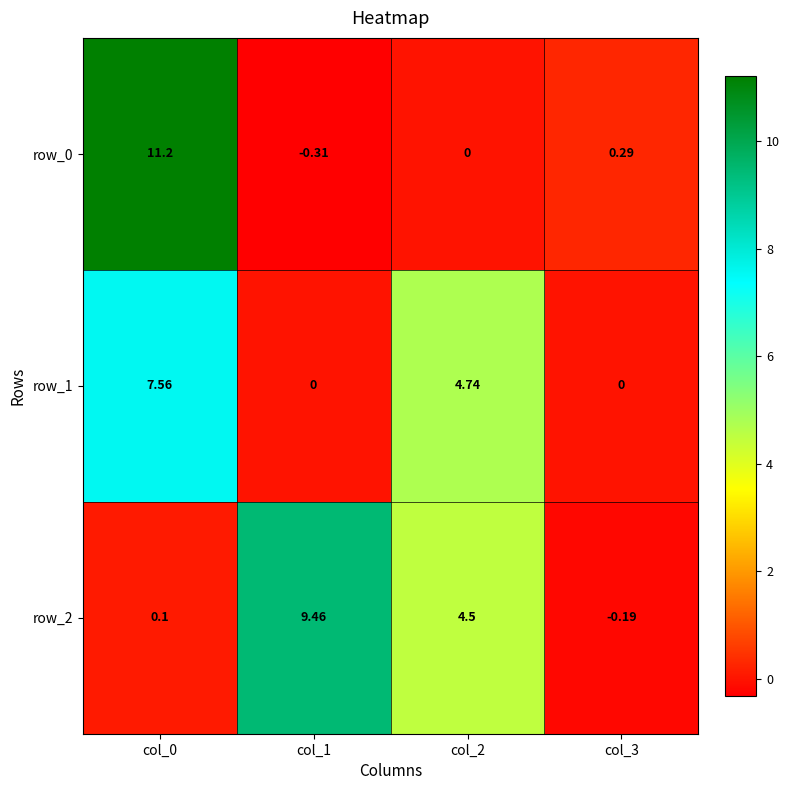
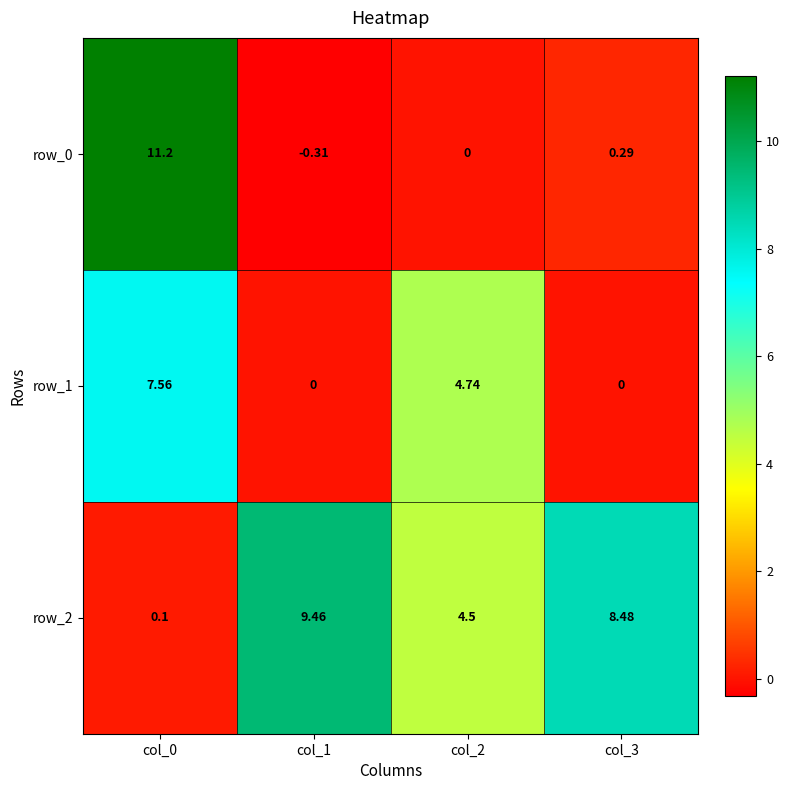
  {
    "row_0": {
      "col_0": 11.2,
      "col_1": -0.31,
      "col_2": 0,
      "col_3": 0.29
    },
    "row_1": {
      "col_0": 7.56,
      "col_1": 0,
      "col_2": 4.74,
      "col_3": 0
    },
    "row_2": {
      "col_0": 0.1,
      "col_1": 9.46,
      "col_2": 4.5,
-     "col_3": -0.19
+     "col_3": 8.48
    }
  }
